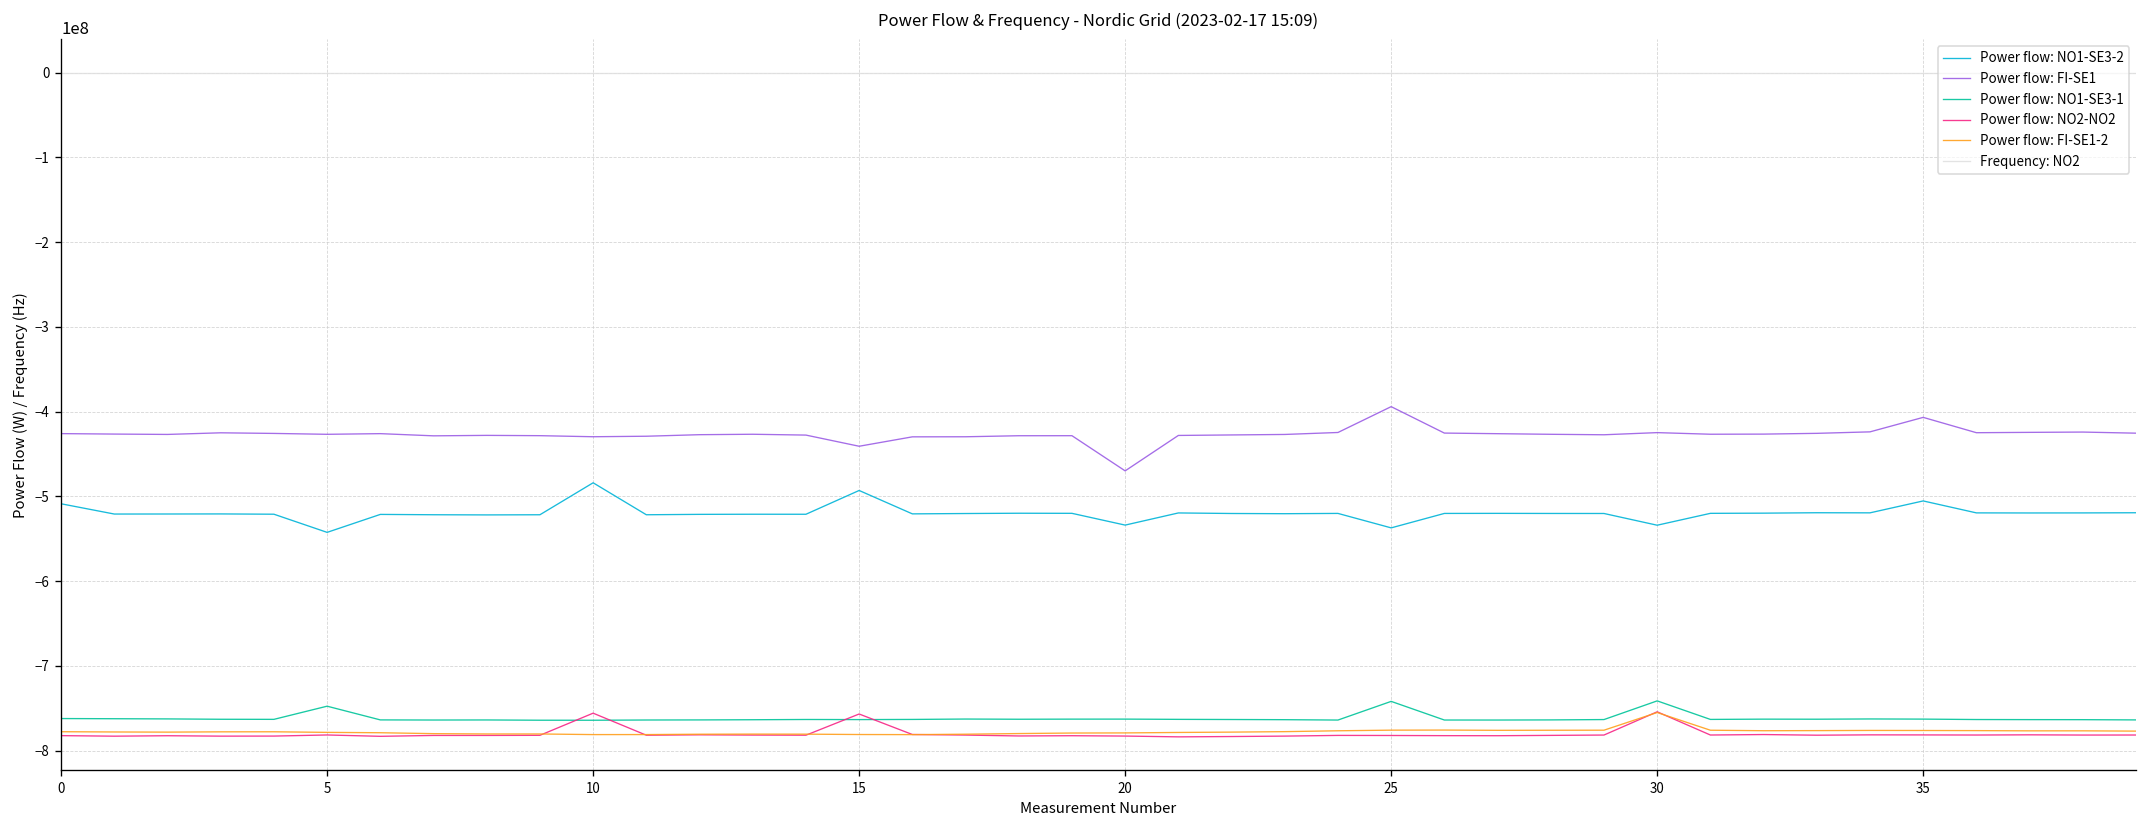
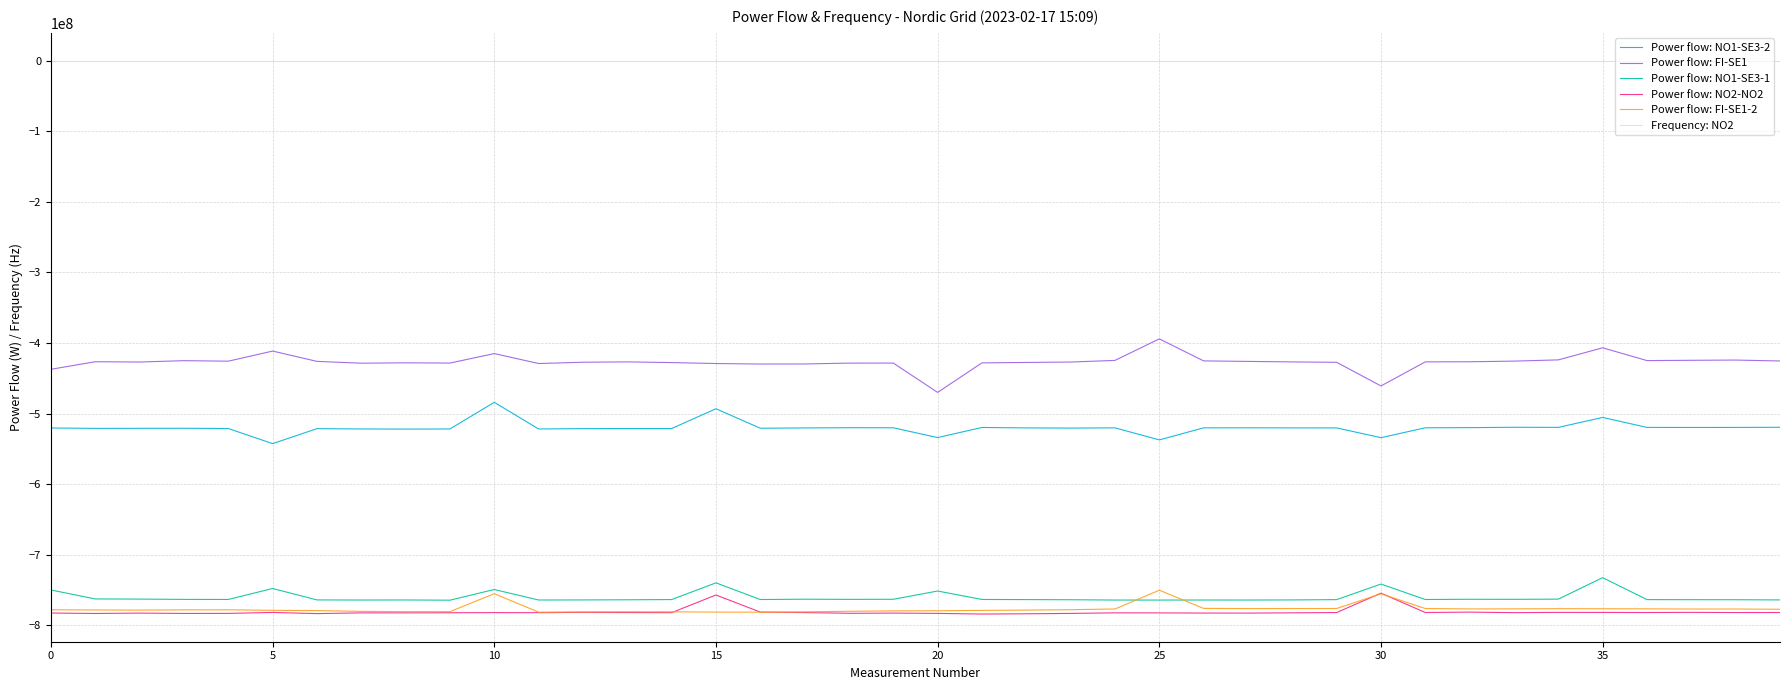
  {
    "Power flow: NO1-SE3-2": {
-     "0": -510000000,
+     "0": -520000000,
      "5": -540000000,
      "10": -480000000,
      "15": -490000000,
      "20": -530000000,
      "25": -540000000,
      "30": -530000000,
      "35": -510000000
    },
    "Power flow: FI-SE1": {
-     "0": -430000000,
-     "5": -430000000,
-     "10": -430000000,
-     "15": -440000000,
+     "0": -440000000,
+     "5": -410000000,
+     "10": -410000000,
+     "15": -430000000,
      "20": -470000000,
      "25": -390000000,
-     "30": -420000000,
+     "30": -460000000,
      "35": -410000000
    },
    "Power flow: NO1-SE3-1": {
-     "0": -760000000,
+     "0": -750000000,
      "5": -750000000,
-     "10": -760000000,
-     "15": -760000000,
-     "20": -760000000,
-     "25": -740000000,
+     "10": -750000000,
+     "15": -740000000,
+     "20": -750000000,
+     "25": -760000000,
      "30": -740000000,
-     "35": -760000000
+     "35": -730000000
    },
    "Power flow: NO2-NO2": {
      "0": -780000000,
-     "10": -760000000,
+     "10": -780000000,
      "15": -760000000,
      "20": -780000000,
      "25": -780000000,
      "35": -780000000
    },
    "Power flow: FI-SE1-2": {
      "0": -780000000,
-     "10": -780000000,
+     "10": -750000000,
      "15": -780000000,
      "20": -780000000,
-     "25": -780000000,
+     "25": -750000000,
      "35": -780000000
    },
    "Frequency: NO2": {
      "0": 0,
      "5": 0,
      "10": 0,
      "15": 0,
      "20": 0,
      "25": 0,
      "30": 0,
      "35": 0
    }
  }
